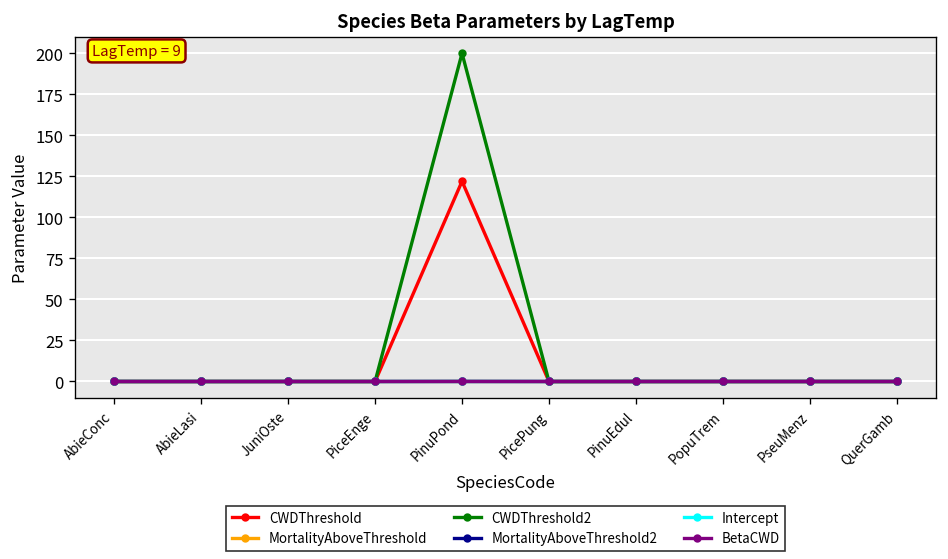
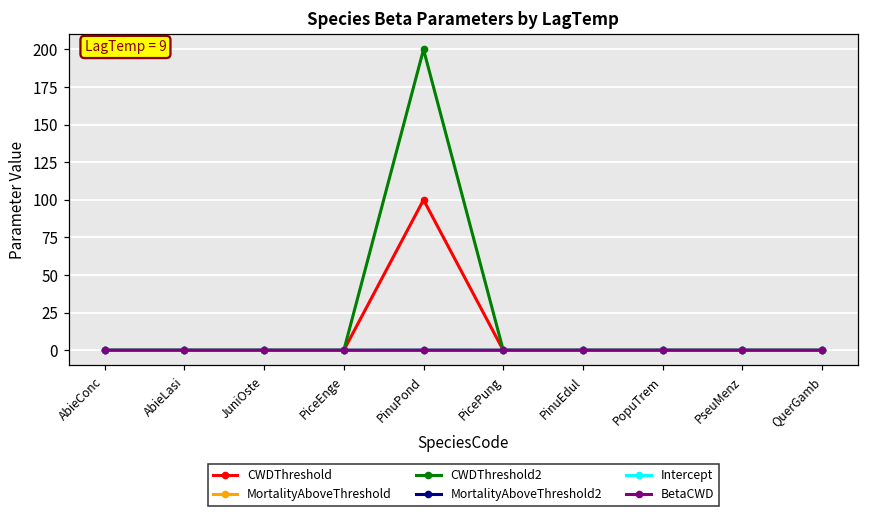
  {
    "CWDThreshold": {
-     "PinuPond": 122
+     "PinuPond": 100
    },
    "BetaCWD": {
      "PinuPond": 0
    },
    "CWDThreshold2": {
      "PinuPond": 200
    }
  }
